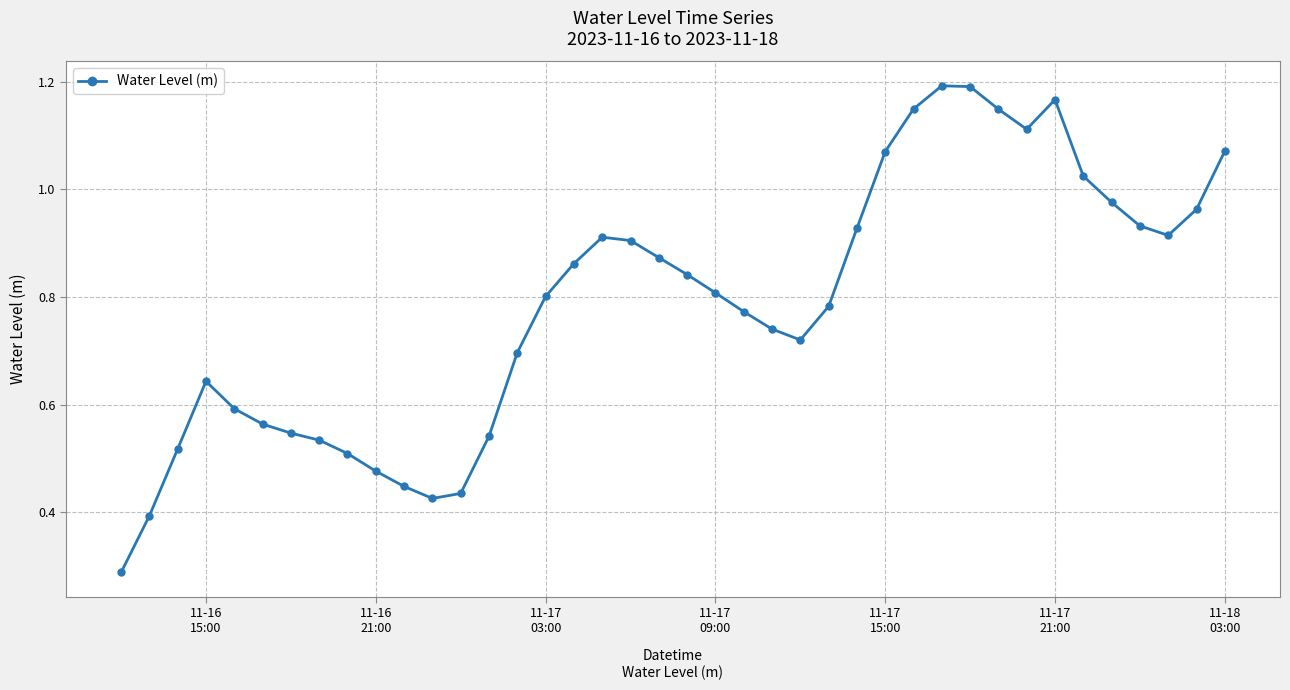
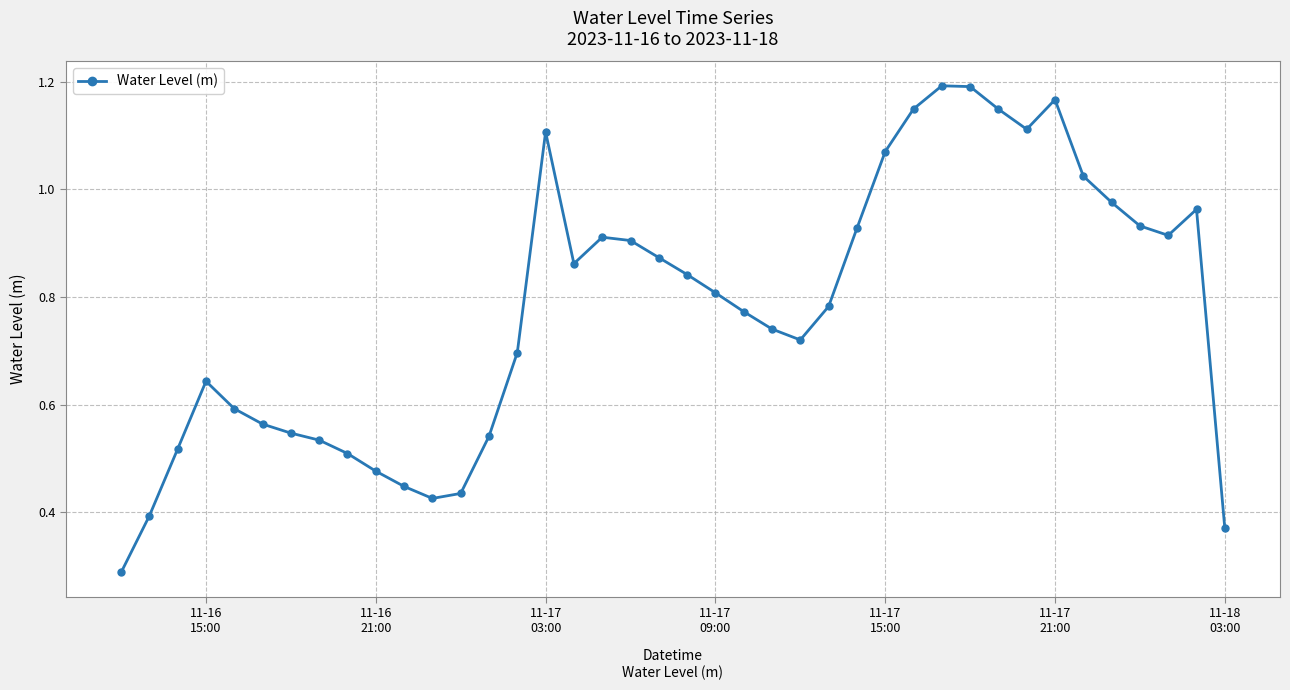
  {
    "11-16 15:00": 0.64,
    "11-16 21:00": 0.48,
-   "11-17 03:00": 0.80,
+   "11-17 03:00": 1.11,
    "11-17 09:00": 0.81,
    "11-17 15:00": 1.07,
    "11-17 21:00": 1.17,
-   "11-18 03:00": 1.07
+   "11-18 03:00": 0.37
  }
